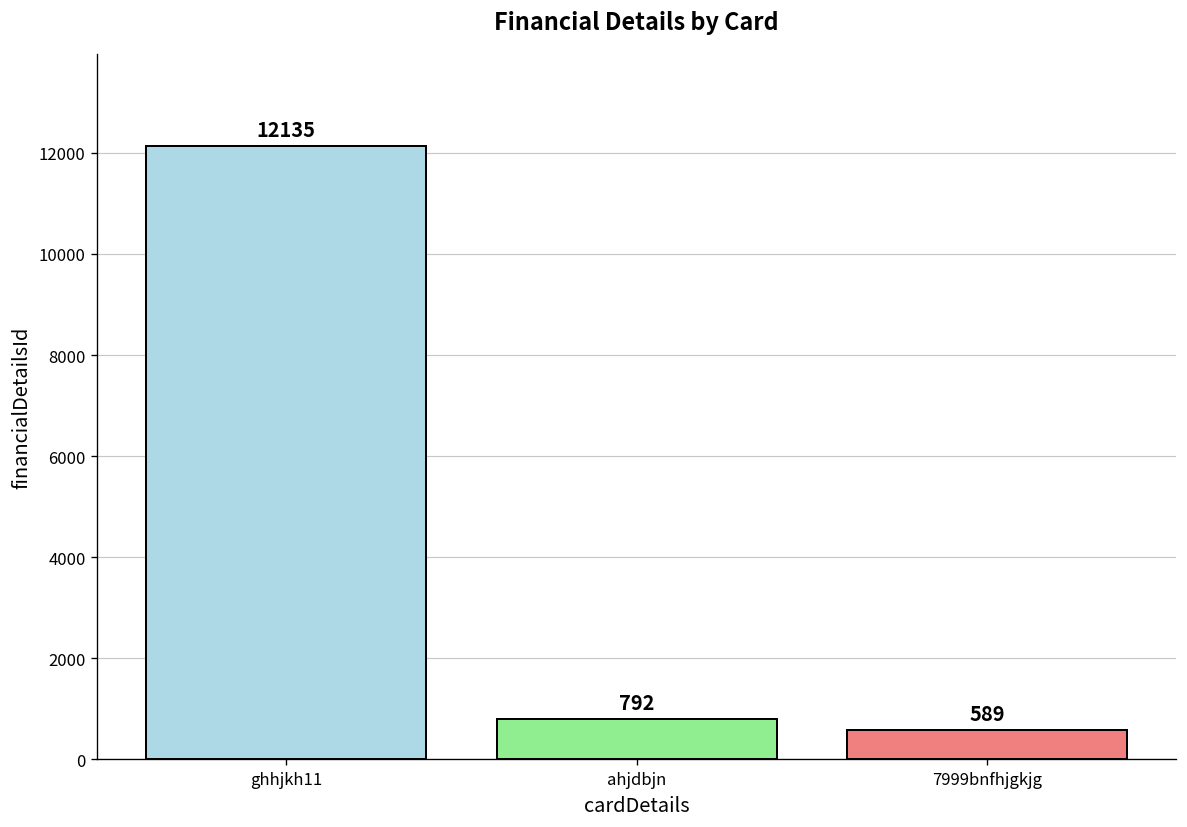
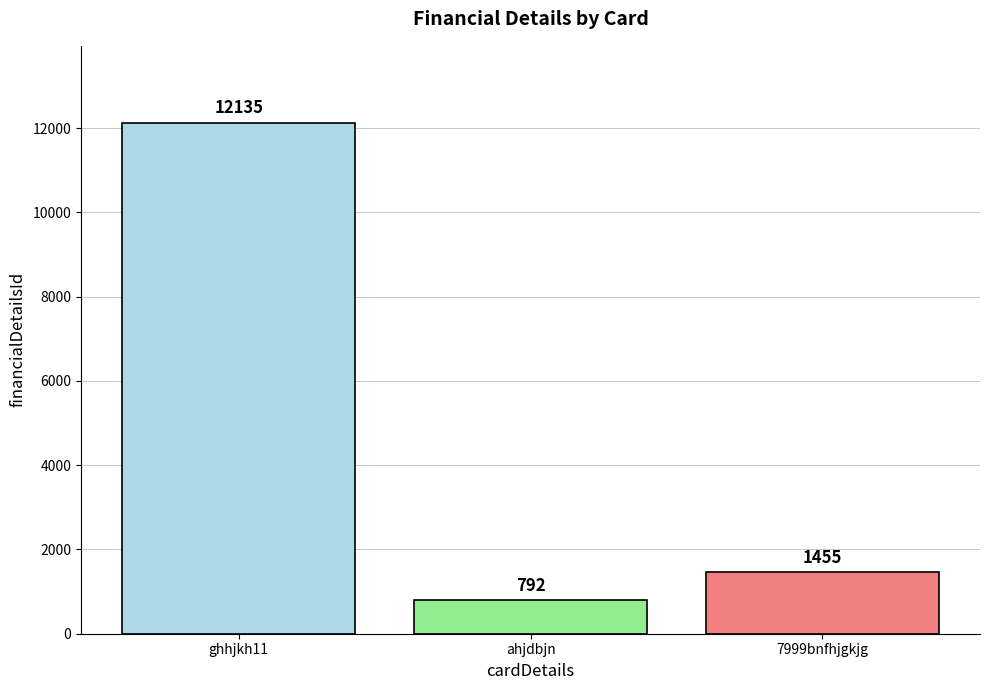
  {
    "ghhjkh11": 12135,
    "ahjdbjn": 792,
-   "7999bnfhjgkjg": 589
+   "7999bnfhjgkjg": 1455
  }
